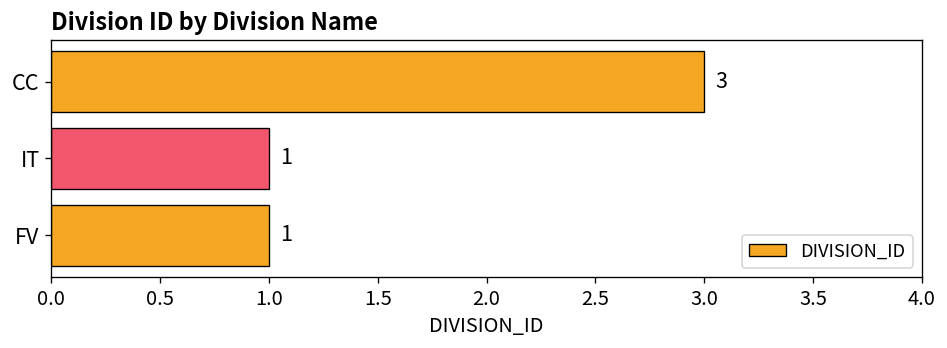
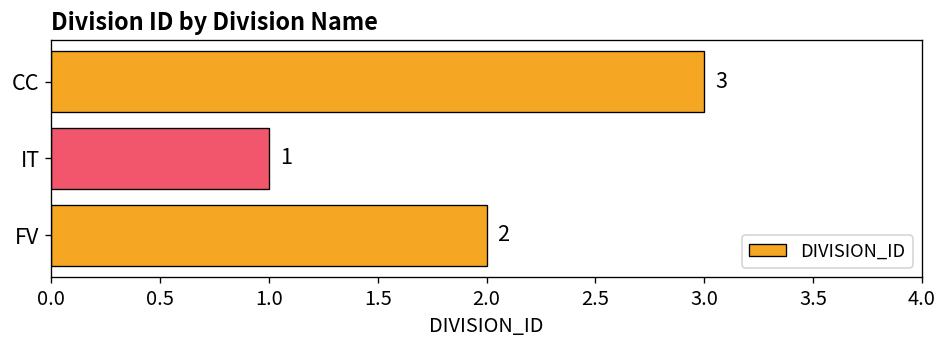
  {
    "CC": 3,
    "IT": 1,
-   "FV": 1
+   "FV": 2
  }
